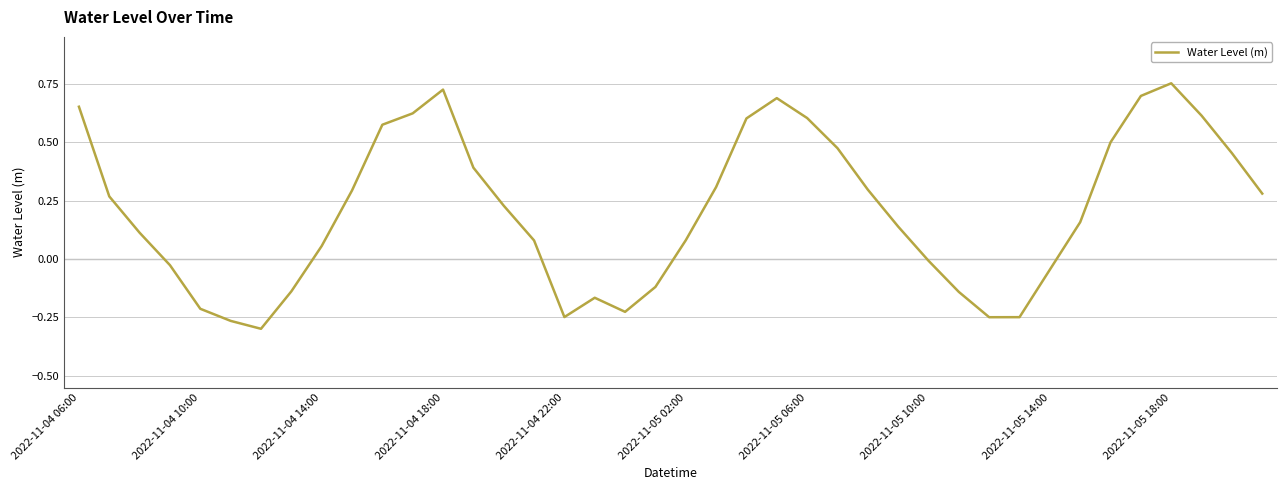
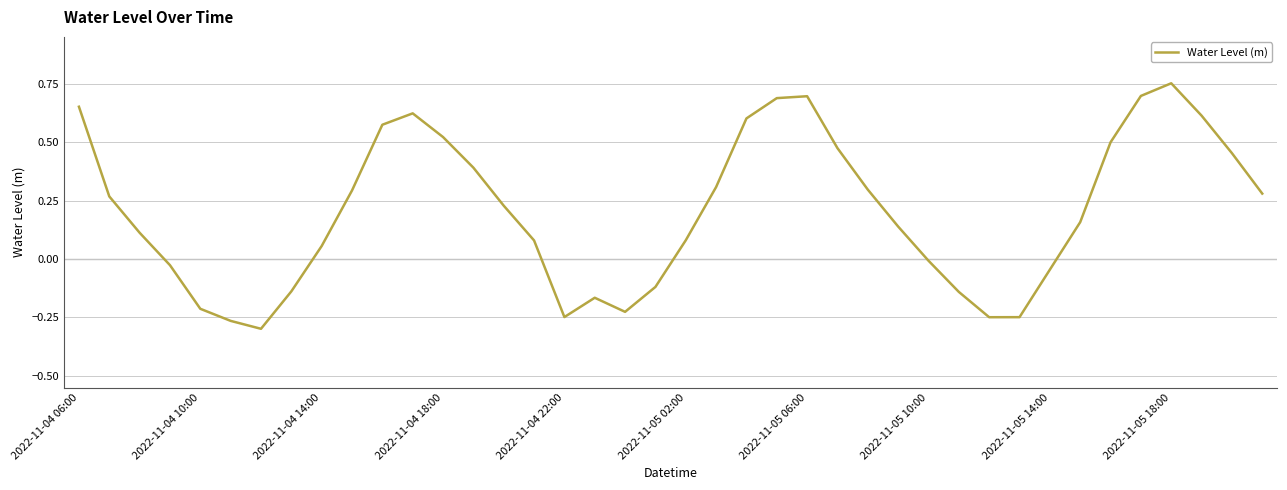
  {
    "2022-11-04 06:00": 0.65,
    "2022-11-04 10:00": -0.21,
    "2022-11-04 14:00": 0.06,
-   "2022-11-04 18:00": 0.72,
+   "2022-11-04 18:00": 0.52,
    "2022-11-04 22:00": -0.25,
    "2022-11-05 02:00": 0.08,
-   "2022-11-05 06:00": 0.60,
+   "2022-11-05 06:00": 0.70,
    "2022-11-05 10:00": -0.01,
    "2022-11-05 14:00": -0.05,
    "2022-11-05 18:00": 0.75
  }
